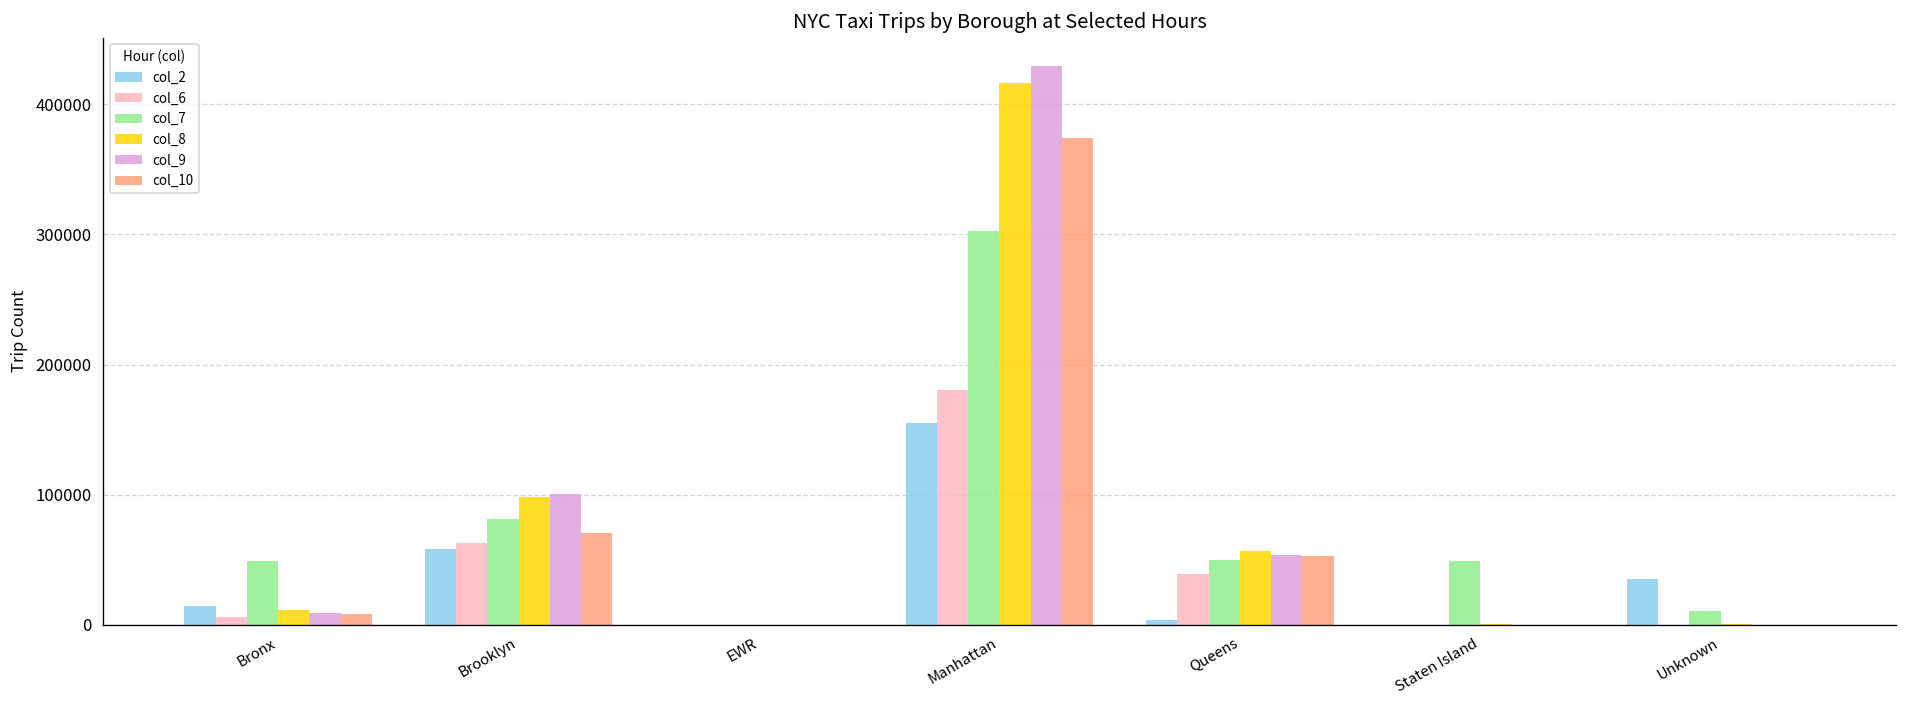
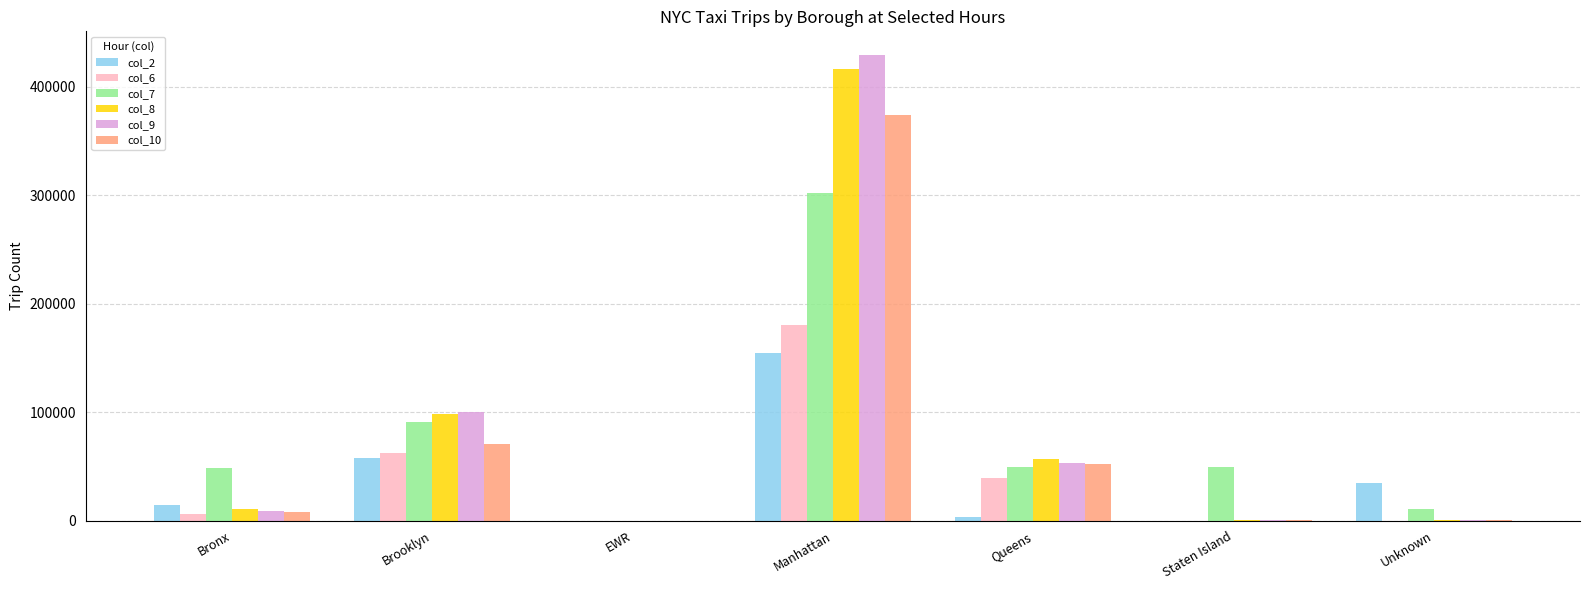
  {
    "col_2": {
      "Bronx": 15000,
      "Brooklyn": 58000,
      "EWR": 0,
      "Manhattan": 155000,
      "Queens": 4000,
      "Unknown": 35000
    },
    "col_7": {
      "Bronx": 49000,
-     "Brooklyn": 81000,
+     "Brooklyn": 91000,
      "Manhattan": 302000,
      "Queens": 50000,
      "Staten Island": 49000,
      "Unknown": 11000
    },
    "col_8": {
      "Bronx": 11000,
      "Brooklyn": 98000,
      "Manhattan": 416000,
      "Queens": 57000
    },
    "col_10": {
      "Bronx": 8000,
      "Brooklyn": 70000,
      "Manhattan": 374000,
      "Queens": 53000
    }
  }
